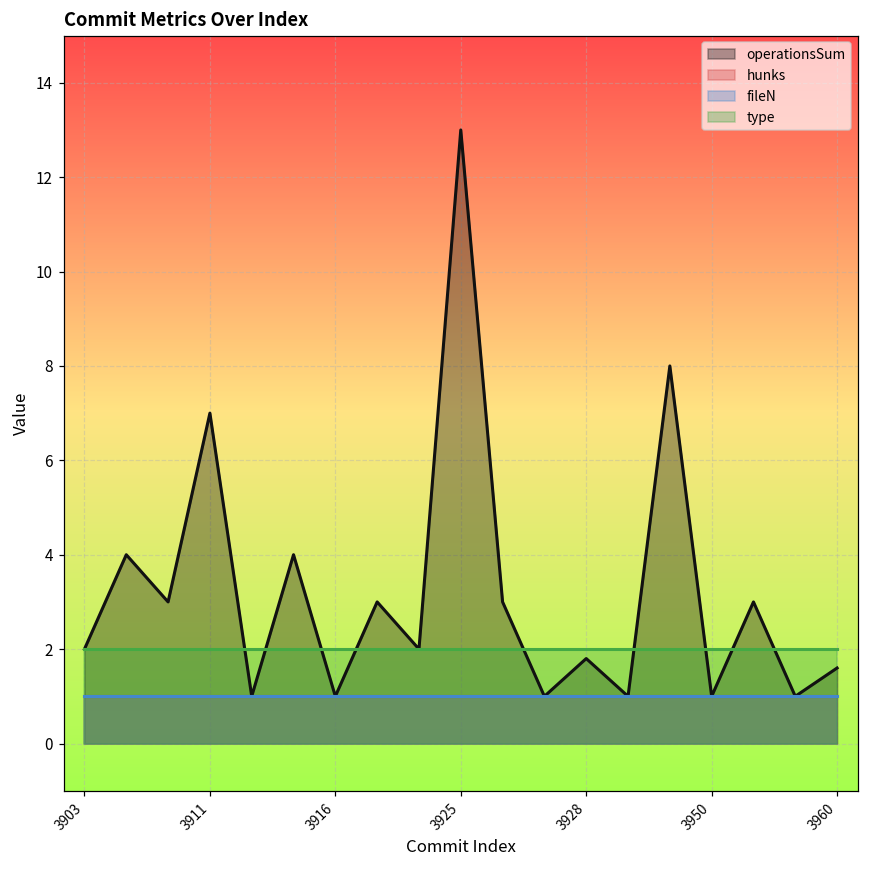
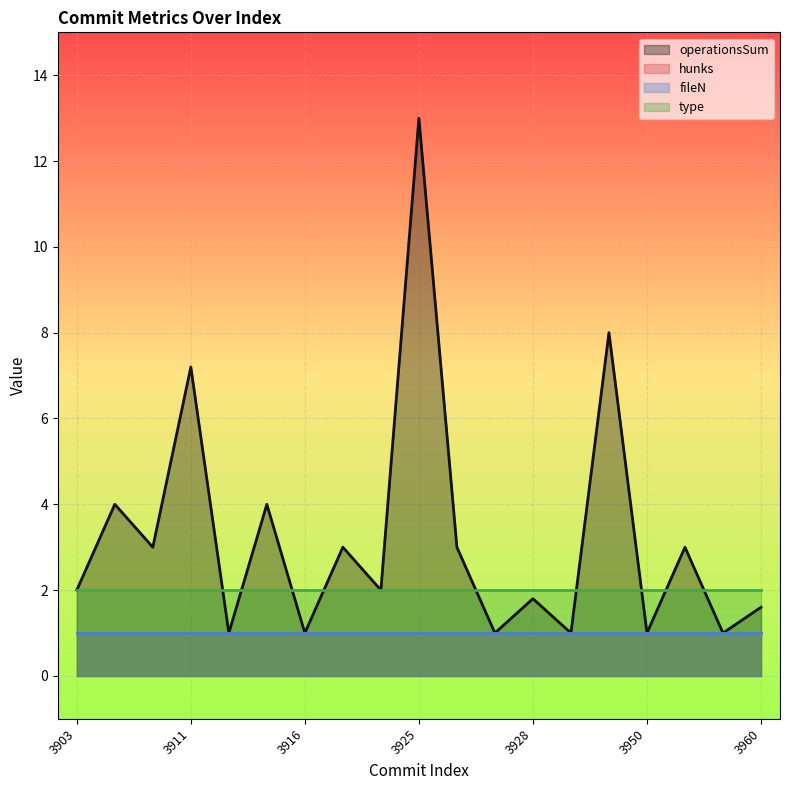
  {
    "operationsSum": {
-     "3911": 7.0,
+     "3911": 7.2,
      "3925": 13.0,
      "3928": 1.8,
      "3960": 1.6
    },
    "fileN": {
      "3903": 1.0,
      "3911": 1.0,
      "3925": 1.0,
      "3928": 1.0,
      "3960": 1.0
    },
    "type": {
      "3911": 2.0,
      "3916": 2.0,
      "3925": 2.0,
      "3928": 2.0,
      "3950": 2.0,
      "3960": 2.0
    }
  }
